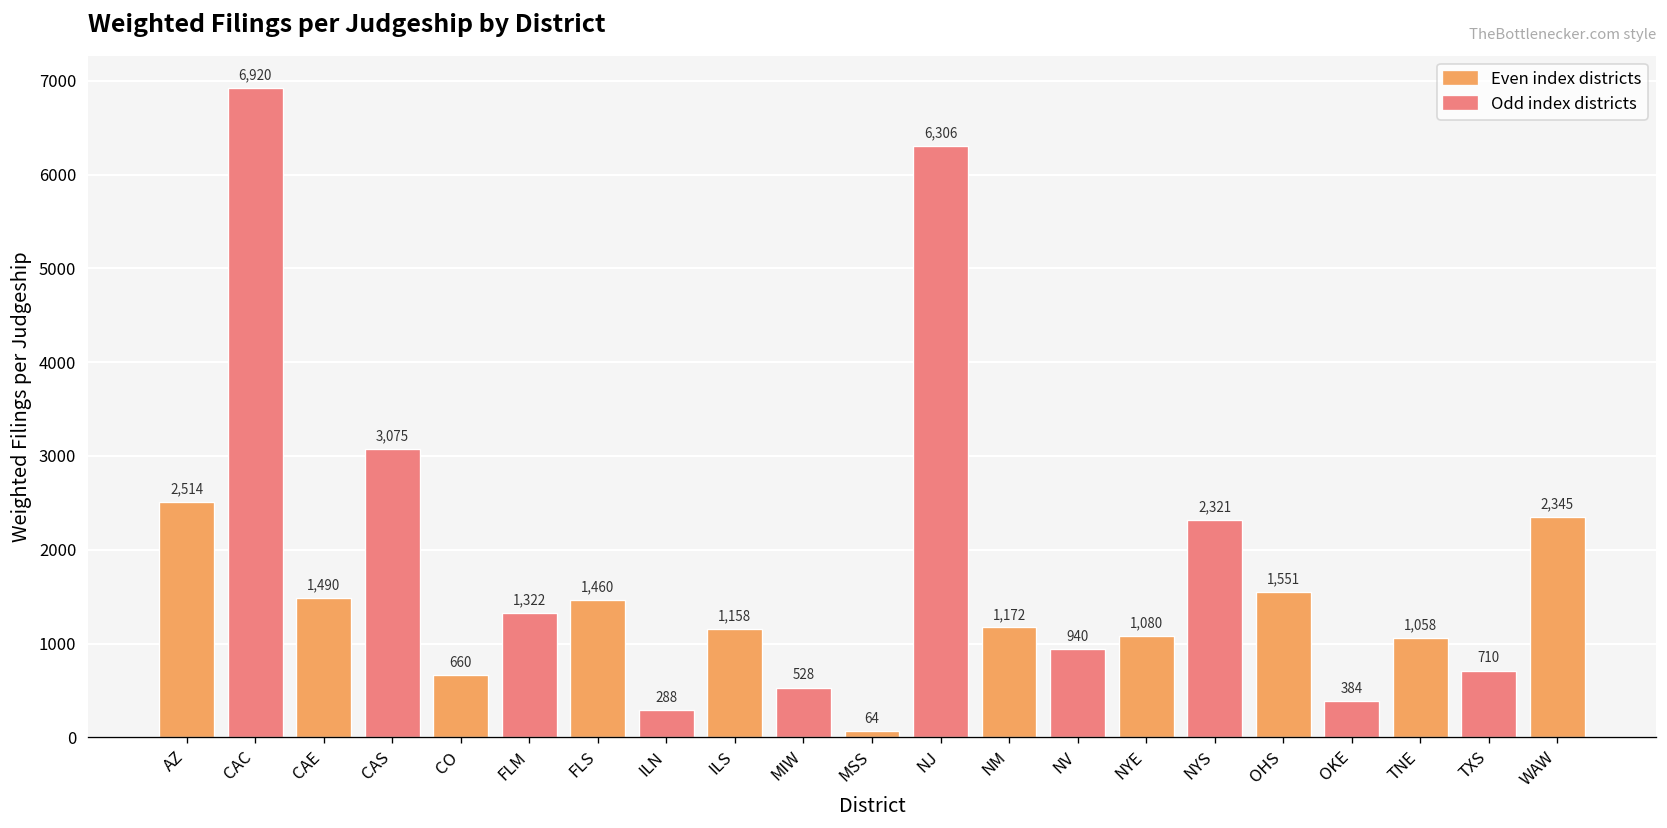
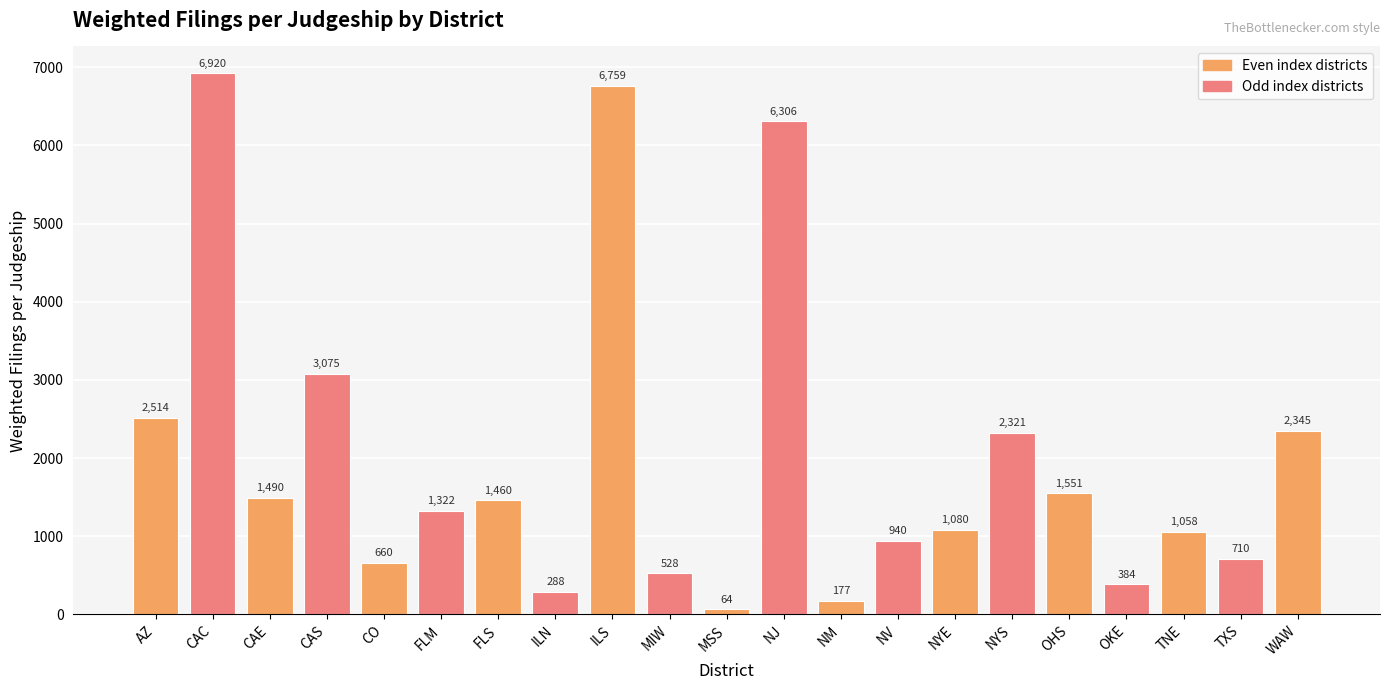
  {
    "AZ": "2,514",
    "CAC": "6,920",
    "CAE": "1,490",
    "CAS": "3,075",
    "CO": "660",
    "FLM": "1,322",
    "FLS": "1,460",
    "ILN": "288",
-   "ILS": "1,158",
+   "ILS": "6,759",
    "MIW": "528",
    "MSS": "64",
    "NJ": "6,306",
-   "NM": "1,172",
+   "NM": "177",
    "NV": "940",
    "NYE": "1,080",
    "NYS": "2,321",
    "OHS": "1,551",
    "OKE": "384",
    "TNE": "1,058",
    "TXS": "710",
    "WAW": "2,345"
  }
